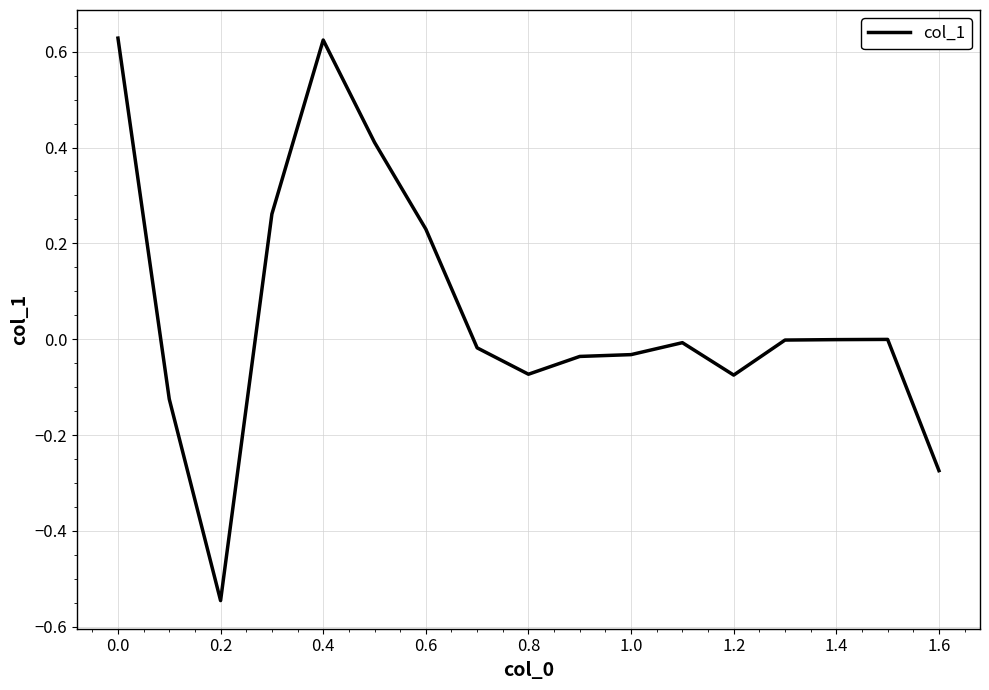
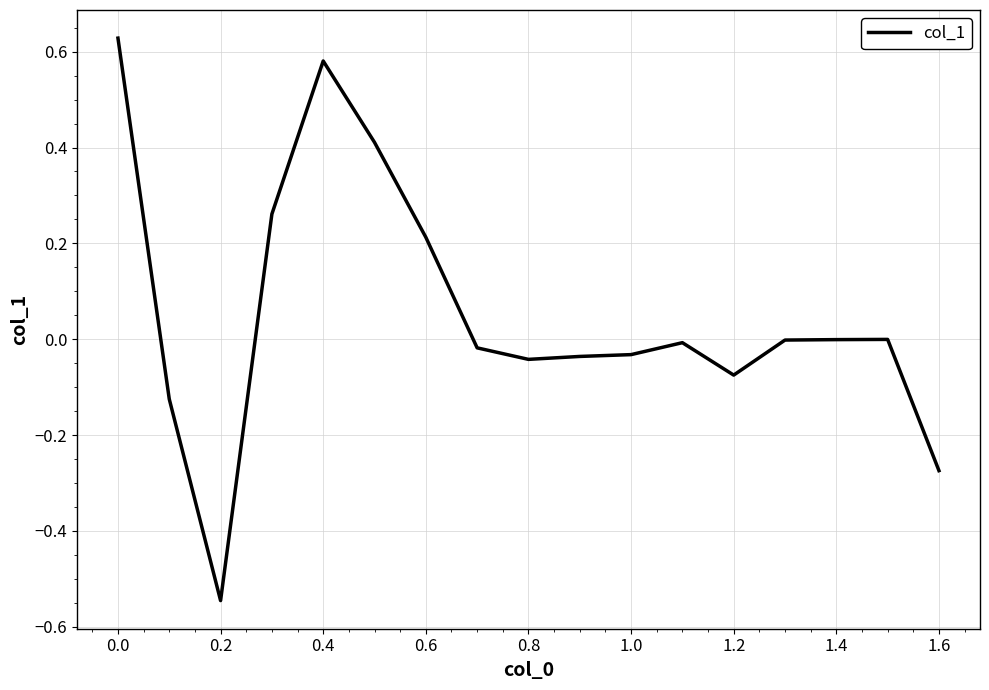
  {
    "0.0": 0.63,
    "0.2": -0.55,
-   "0.4": 0.62,
-   "0.6": 0.23,
-   "0.8": -0.07,
+   "0.4": 0.58,
+   "0.6": 0.21,
+   "0.8": -0.04,
    "1.0": -0.03,
    "1.2": -0.07,
    "1.4": 0.00,
    "1.6": -0.27
  }
